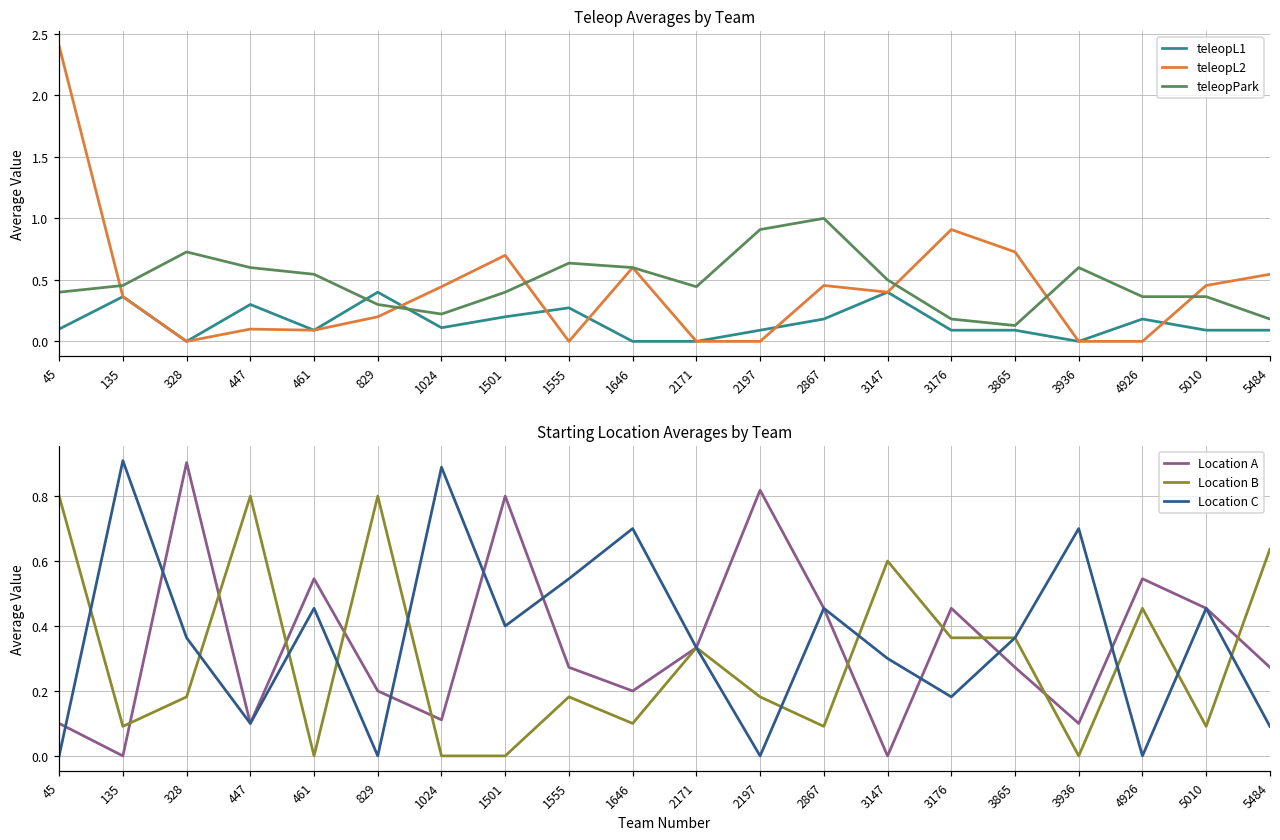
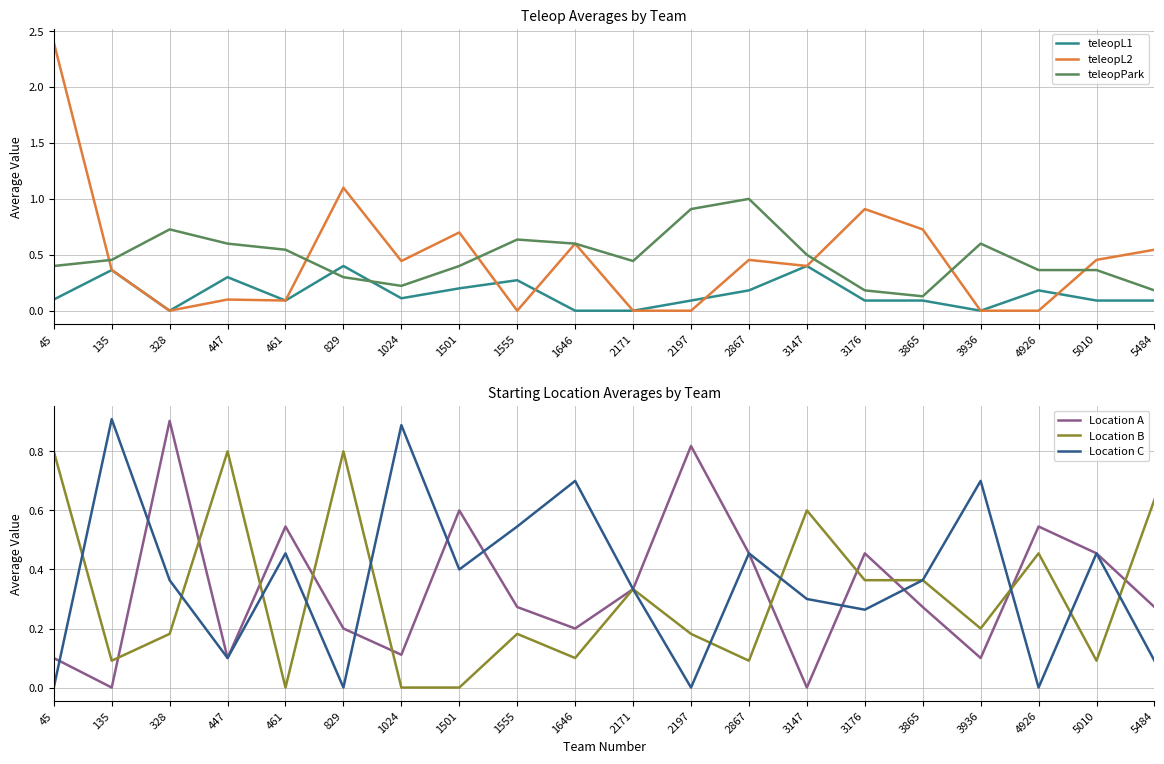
  {
    "Teleop Averages by Team": {
      "teleopL1": {
        "45": 0.1,
        "447": 0.3,
        "829": 0.4,
        "1024": 0.1,
        "1501": 0.2,
        "1555": 0.27,
        "1646": 0.0,
        "2197": 0.1,
        "2867": 0.2,
        "3176": 0.1,
        "3865": 0.1,
        "4926": 0.2,
        "5010": 0.1,
        "5484": 0.1
      },
      "teleopL2": {
        "45": 2.4,
        "447": 0.1,
-       "829": 0.2,
+       "829": 1.1,
        "1024": 0.44,
        "1501": 0.7,
        "1555": 0.0,
        "2197": 0.0,
        "2867": 0.45,
        "3176": 0.9,
        "3865": 0.73,
        "4926": 0.0,
        "5010": 0.45,
        "5484": 0.55
      },
      "teleopPark": {
        "45": 0.4,
        "135": 0.45,
        "328": 0.73,
        "447": 0.6,
        "461": 0.55,
        "829": 0.3,
        "1024": 0.2,
        "1501": 0.4,
        "1555": 0.64,
        "2171": 0.44,
        "2197": 0.9,
        "2867": 1.0,
        "3147": 0.5,
        "3176": 0.2,
        "3865": 0.13,
        "3936": 0.6,
        "4926": 0.36,
        "5010": 0.36,
        "5484": 0.2
      }
    },
    "Starting Location Averages by Team": {
      "Location A": {
        "45": 0.1,
        "135": 0.0,
        "328": 0.9,
        "461": 0.55,
        "829": 0.2,
        "1024": 0.11,
-       "1501": 0.8,
+       "1501": 0.6,
        "1555": 0.27,
        "1646": 0.2,
        "2197": 0.82,
        "3147": 0.0,
        "3176": 0.45,
        "3865": 0.27,
        "3936": 0.1,
        "4926": 0.55,
        "5484": 0.27
      },
      "Location B": {
        "45": 0.8,
        "135": 0.09,
        "328": 0.18,
        "447": 0.8,
        "461": 0.0,
        "829": 0.8,
        "1024": 0.0,
        "1501": 0.0,
        "1555": 0.18,
        "1646": 0.1,
        "2197": 0.18,
        "2867": 0.09,
        "3147": 0.6,
        "3176": 0.36,
-       "3936": 0.0,
+       "3936": 0.2,
        "4926": 0.45,
        "5010": 0.09,
        "5484": 0.64
      },
      "Location C": {
        "45": 0.00,
        "135": 0.91,
        "328": 0.36,
        "461": 0.45,
        "829": 0.00,
        "1024": 0.89,
        "1501": 0.40,
        "1555": 0.55,
        "1646": 0.70,
        "2197": 0.00,
        "3147": 0.30,
-       "3176": 0.18,
+       "3176": 0.26,
        "3936": 0.70,
        "4926": 0.00,
        "5484": 0.09
      }
    }
  }
